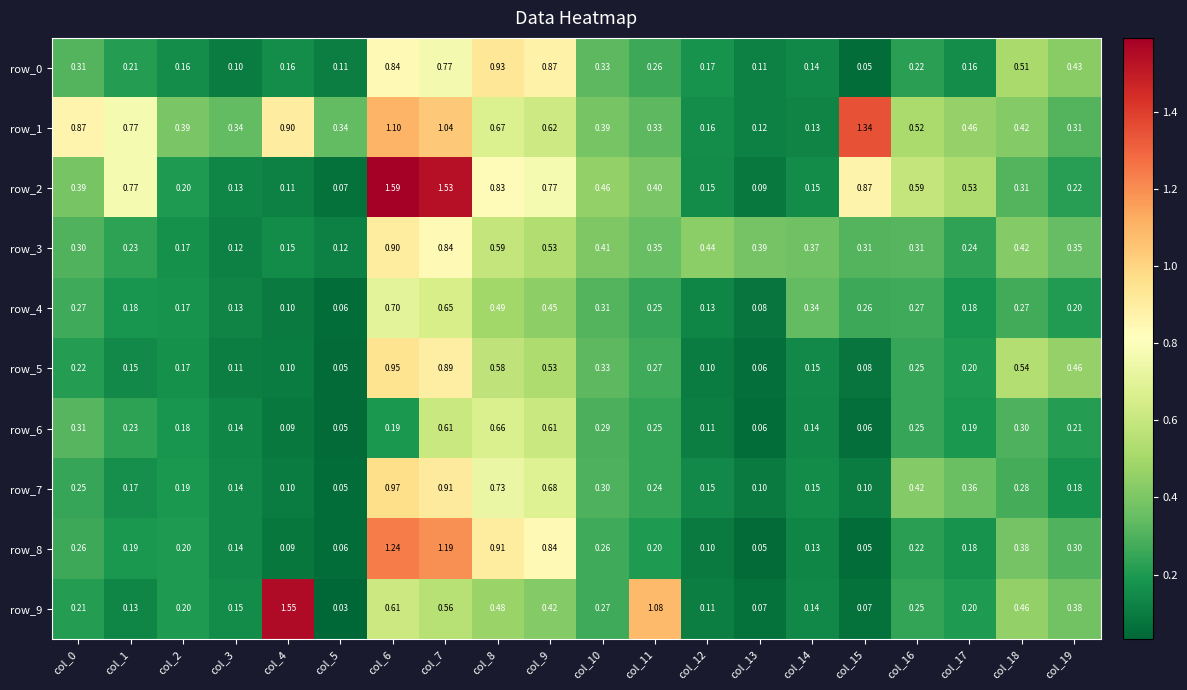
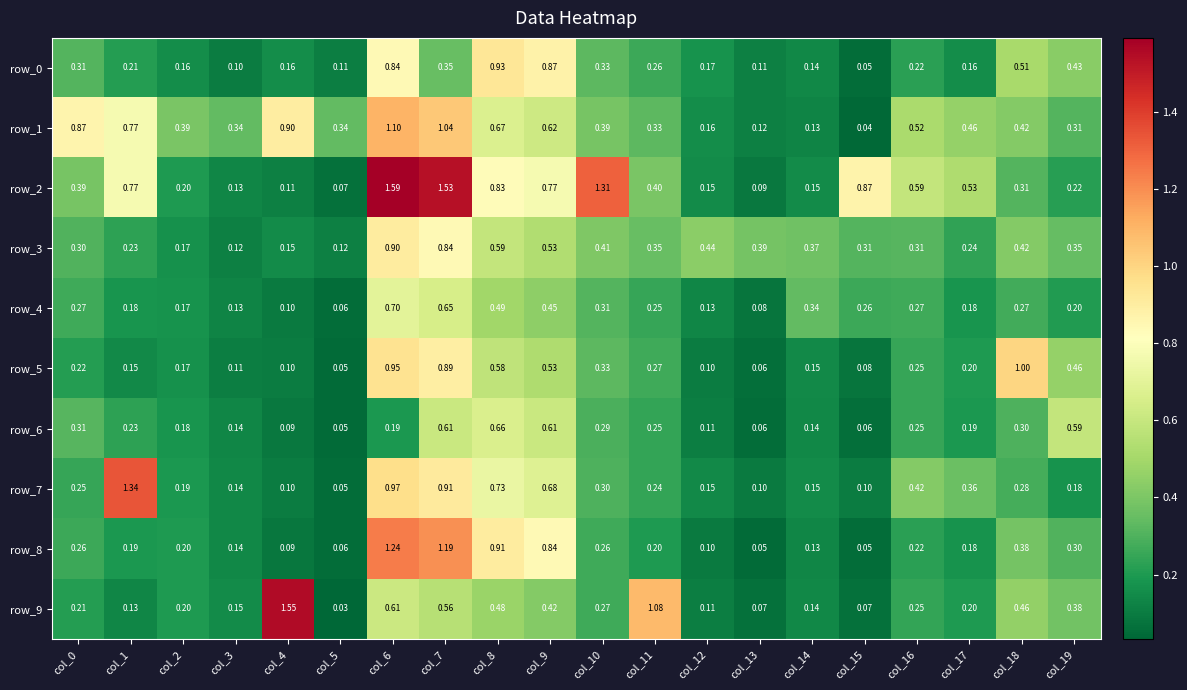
  {
    "row_0": {
      "col_0": 0.31,
      "col_1": 0.21,
      "col_2": 0.16,
      "col_3": 0.10,
      "col_4": 0.16,
      "col_5": 0.11,
      "col_6": 0.84,
-     "col_7": 0.77,
+     "col_7": 0.35,
      "col_8": 0.93,
      "col_9": 0.87,
      "col_10": 0.33,
      "col_11": 0.26,
      "col_12": 0.17,
      "col_13": 0.11,
      "col_14": 0.14,
      "col_15": 0.05,
      "col_16": 0.22,
      "col_17": 0.16,
      "col_18": 0.51,
      "col_19": 0.43
    },
    "row_1": {
      "col_0": 0.87,
      "col_1": 0.77,
      "col_2": 0.39,
      "col_3": 0.34,
      "col_4": 0.90,
      "col_5": 0.34,
      "col_6": 1.10,
      "col_7": 1.04,
      "col_8": 0.67,
      "col_9": 0.62,
      "col_10": 0.39,
      "col_11": 0.33,
      "col_12": 0.16,
      "col_13": 0.12,
      "col_14": 0.13,
-     "col_15": 1.34,
+     "col_15": 0.04,
      "col_16": 0.52,
      "col_17": 0.46,
      "col_18": 0.42,
      "col_19": 0.31
    },
    "row_2": {
      "col_0": 0.39,
      "col_1": 0.77,
      "col_2": 0.20,
      "col_3": 0.13,
      "col_4": 0.11,
      "col_5": 0.07,
      "col_6": 1.59,
      "col_7": 1.53,
      "col_8": 0.83,
      "col_9": 0.77,
-     "col_10": 0.46,
+     "col_10": 1.31,
      "col_11": 0.40,
      "col_12": 0.15,
      "col_13": 0.09,
      "col_14": 0.15,
      "col_15": 0.87,
      "col_16": 0.59,
      "col_17": 0.53,
      "col_18": 0.31,
      "col_19": 0.22
    },
    "row_3": {
      "col_0": 0.30,
      "col_1": 0.23,
      "col_2": 0.17,
      "col_3": 0.12,
      "col_4": 0.15,
      "col_5": 0.12,
      "col_6": 0.90,
      "col_7": 0.84,
      "col_8": 0.59,
      "col_9": 0.53,
      "col_10": 0.41,
      "col_11": 0.35,
      "col_12": 0.44,
      "col_13": 0.39,
      "col_14": 0.37,
      "col_15": 0.31,
      "col_16": 0.31,
      "col_17": 0.24,
      "col_18": 0.42,
      "col_19": 0.35
    },
    "row_4": {
      "col_0": 0.27,
      "col_1": 0.18,
      "col_2": 0.17,
      "col_3": 0.13,
      "col_4": 0.10,
      "col_5": 0.06,
      "col_6": 0.70,
      "col_7": 0.65,
      "col_8": 0.49,
      "col_9": 0.45,
      "col_10": 0.31,
      "col_11": 0.25,
      "col_12": 0.13,
      "col_13": 0.08,
      "col_14": 0.34,
      "col_15": 0.26,
      "col_16": 0.27,
      "col_17": 0.18,
      "col_18": 0.27,
      "col_19": 0.20
    },
    "row_5": {
      "col_0": 0.22,
      "col_1": 0.15,
      "col_2": 0.17,
      "col_3": 0.11,
      "col_4": 0.10,
      "col_5": 0.05,
      "col_6": 0.95,
      "col_7": 0.89,
      "col_8": 0.58,
      "col_9": 0.53,
      "col_10": 0.33,
      "col_11": 0.27,
      "col_12": 0.10,
      "col_13": 0.06,
      "col_14": 0.15,
      "col_15": 0.08,
      "col_16": 0.25,
      "col_17": 0.20,
-     "col_18": 0.54,
+     "col_18": 1.00,
      "col_19": 0.46
    },
    "row_6": {
      "col_0": 0.31,
      "col_1": 0.23,
      "col_2": 0.18,
      "col_3": 0.14,
      "col_4": 0.09,
      "col_5": 0.05,
      "col_6": 0.19,
      "col_7": 0.61,
      "col_8": 0.66,
      "col_9": 0.61,
      "col_10": 0.29,
      "col_11": 0.25,
      "col_12": 0.11,
      "col_13": 0.06,
      "col_14": 0.14,
      "col_15": 0.06,
      "col_16": 0.25,
      "col_17": 0.19,
      "col_18": 0.30,
-     "col_19": 0.21
+     "col_19": 0.59
    },
    "row_7": {
      "col_0": 0.25,
-     "col_1": 0.17,
+     "col_1": 1.34,
      "col_2": 0.19,
      "col_3": 0.14,
      "col_4": 0.10,
      "col_5": 0.05,
      "col_6": 0.97,
      "col_7": 0.91,
      "col_8": 0.73,
      "col_9": 0.68,
      "col_10": 0.30,
      "col_11": 0.24,
      "col_12": 0.15,
      "col_13": 0.10,
      "col_14": 0.15,
      "col_15": 0.10,
      "col_16": 0.42,
      "col_17": 0.36,
      "col_18": 0.28,
      "col_19": 0.18
    },
    "row_8": {
      "col_0": 0.26,
      "col_1": 0.19,
      "col_2": 0.20,
      "col_3": 0.14,
      "col_4": 0.09,
      "col_5": 0.06,
      "col_6": 1.24,
      "col_7": 1.19,
      "col_8": 0.91,
      "col_9": 0.84,
      "col_10": 0.26,
      "col_11": 0.20,
      "col_12": 0.10,
      "col_13": 0.05,
      "col_14": 0.13,
      "col_15": 0.05,
      "col_16": 0.22,
      "col_17": 0.18,
      "col_18": 0.38,
      "col_19": 0.30
    },
    "row_9": {
      "col_0": 0.21,
      "col_1": 0.13,
      "col_2": 0.20,
      "col_3": 0.15,
      "col_4": 1.55,
      "col_5": 0.03,
      "col_6": 0.61,
      "col_7": 0.56,
      "col_8": 0.48,
      "col_9": 0.42,
      "col_10": 0.27,
      "col_11": 1.08,
      "col_12": 0.11,
      "col_13": 0.07,
      "col_14": 0.14,
      "col_15": 0.07,
      "col_16": 0.25,
      "col_17": 0.20,
      "col_18": 0.46,
      "col_19": 0.38
    }
  }
